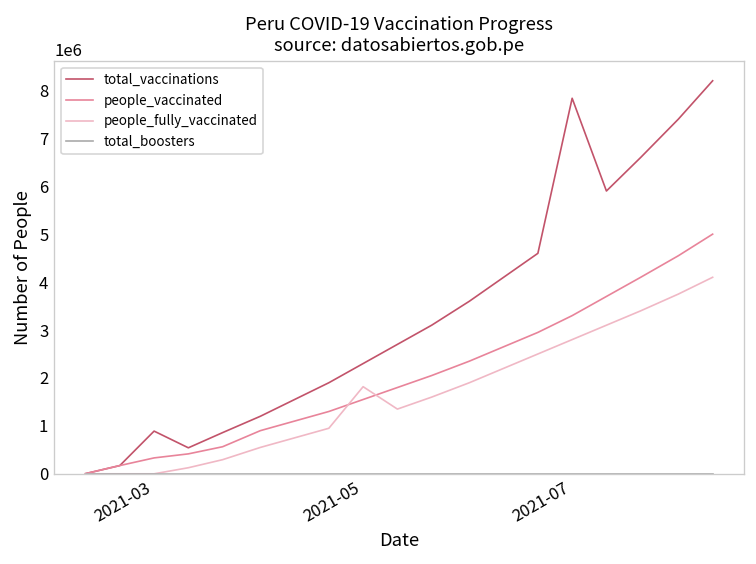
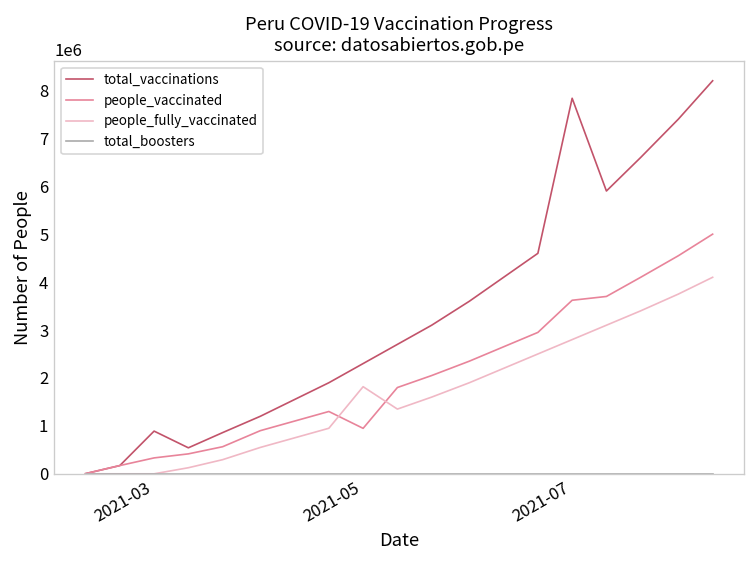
  {
    "total_vaccinations": {
      "2021-03": 900000,
      "2021-05": 2300000,
      "2021-07": 7800000
    },
    "people_vaccinated": {
      "2021-03": 300000,
-     "2021-05": 1600000,
-     "2021-07": 3300000
+     "2021-05": 900000,
+     "2021-07": 3600000
    },
    "people_fully_vaccinated": {
      "2021-05": 1800000,
      "2021-07": 2800000
    },
    "total_boosters": {
      "2021-05": 0,
      "2021-07": 0
    }
  }
